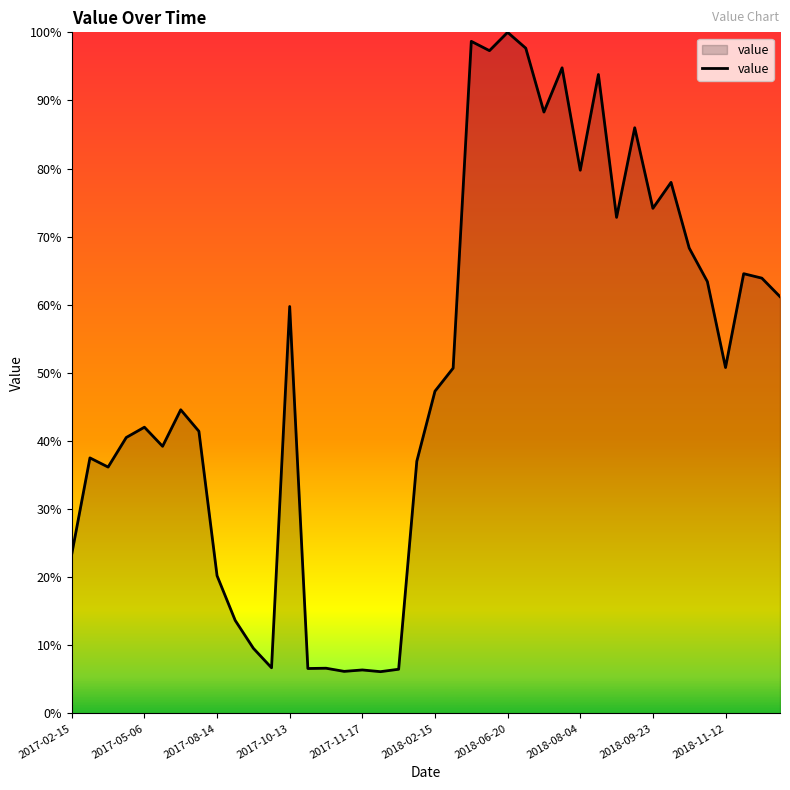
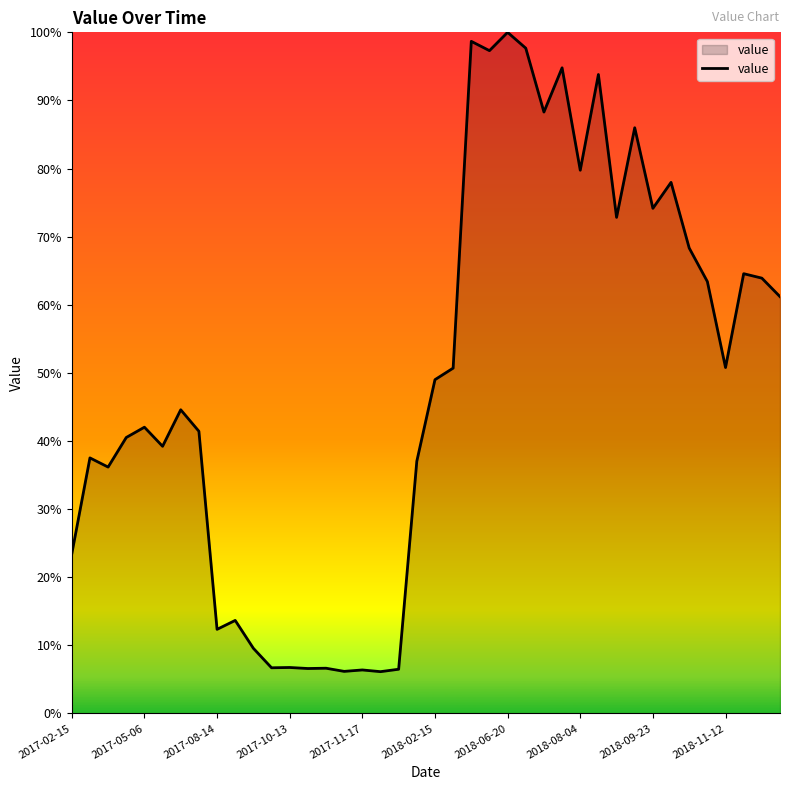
  {
    "2017-02-15": "23%",
    "2017-05-06": "42%",
-   "2017-08-14": "20%",
-   "2017-10-13": "60%",
+   "2017-08-14": "12%",
+   "2017-10-13": "7%",
    "2017-11-17": "6%",
-   "2018-02-15": "47%",
+   "2018-02-15": "49%",
    "2018-06-20": "100%",
    "2018-08-04": "80%",
    "2018-09-23": "74%",
    "2018-11-12": "51%"
  }
